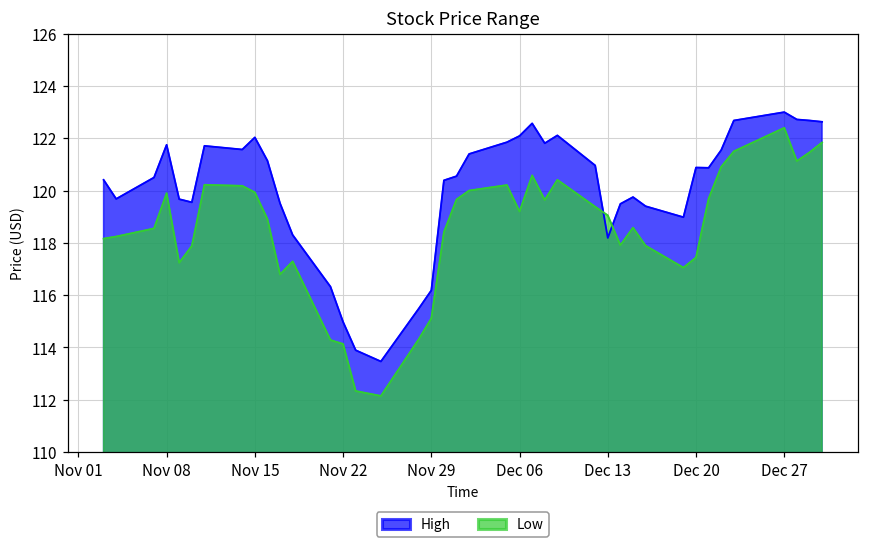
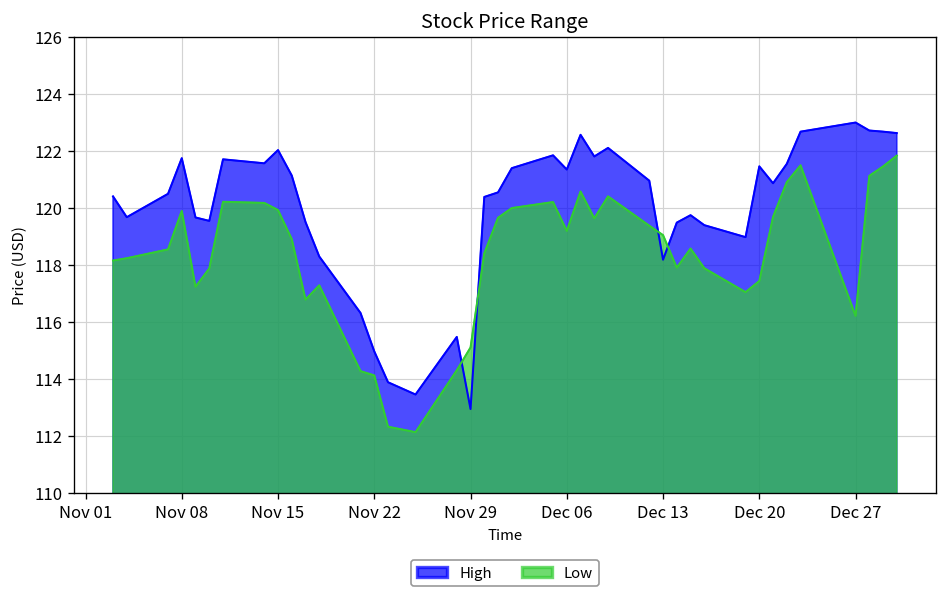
  {
    "High": {
      "Nov 08": 121.8,
      "Nov 15": 122.0,
      "Nov 22": 115.0,
-     "Nov 29": 116.2,
-     "Dec 06": 122.1,
+     "Nov 29": 113.0,
+     "Dec 06": 121.4,
      "Dec 13": 118.2,
-     "Dec 20": 120.9,
+     "Dec 20": 121.5,
      "Dec 27": 123.0
    },
    "Low": {
      "Nov 08": 119.9,
      "Nov 15": 119.9,
      "Nov 22": 114.1,
      "Nov 29": 115.1,
      "Dec 06": 119.2,
      "Dec 13": 119.1,
      "Dec 20": 117.4,
-     "Dec 27": 122.4
+     "Dec 27": 116.2
    }
  }
